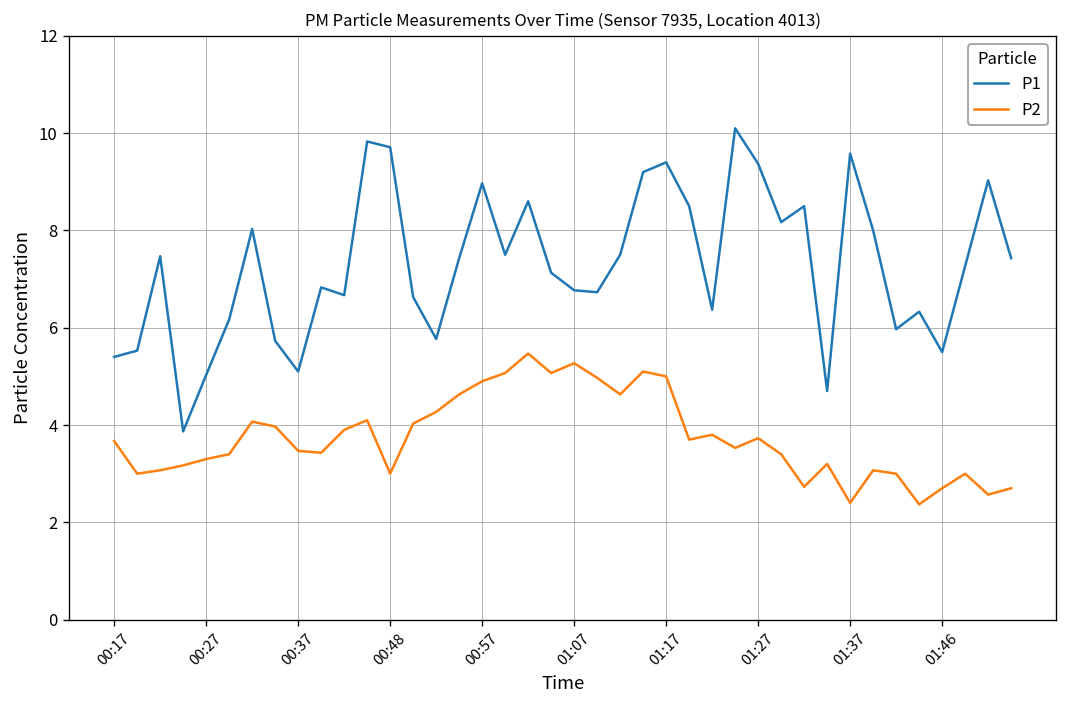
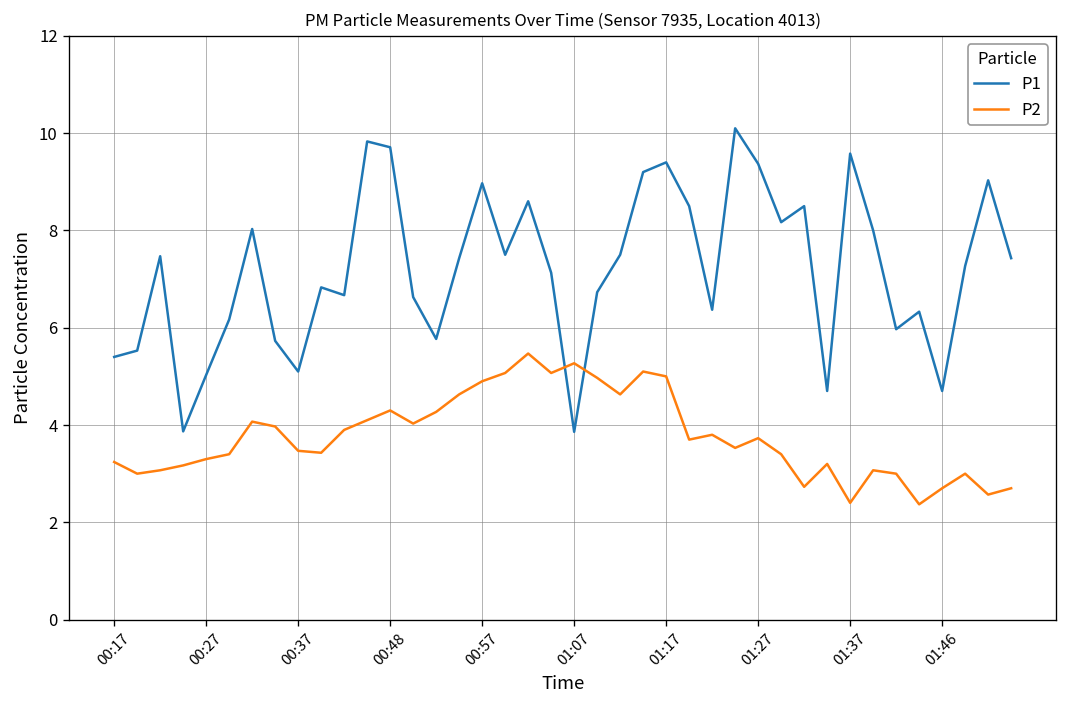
  {
    "P1": {
      "00:17": 5.4,
      "00:27": 5.0,
      "00:37": 5.1,
      "00:48": 9.7,
      "00:57": 9.0,
-     "01:07": 6.8,
+     "01:07": 3.9,
      "01:17": 9.4,
      "01:27": 9.4,
      "01:37": 9.6,
-     "01:46": 5.5
+     "01:46": 4.7
    },
    "P2": {
-     "00:17": 3.7,
+     "00:17": 3.2,
      "00:27": 3.3,
      "00:37": 3.5,
-     "00:48": 3.0,
+     "00:48": 4.3,
      "00:57": 4.9,
      "01:07": 5.3,
      "01:17": 5.0,
      "01:27": 3.7,
      "01:37": 2.4,
      "01:46": 2.7
    }
  }
